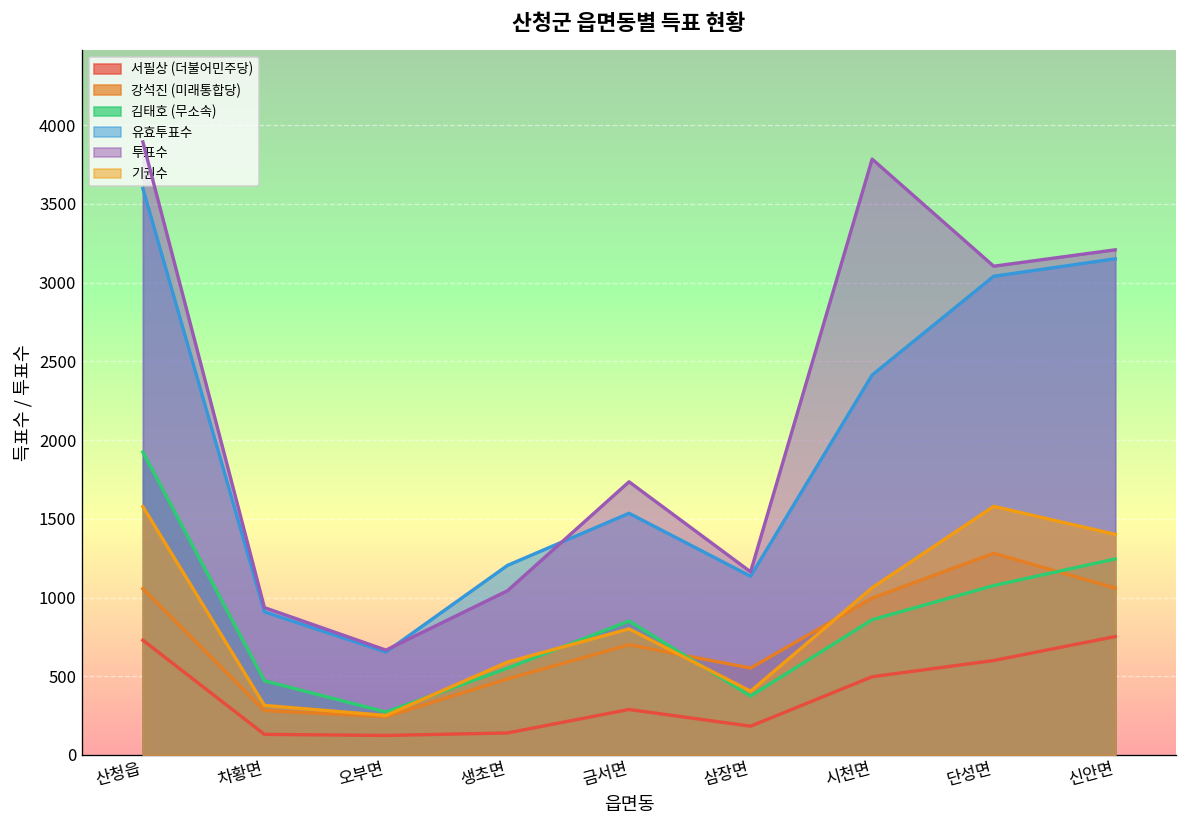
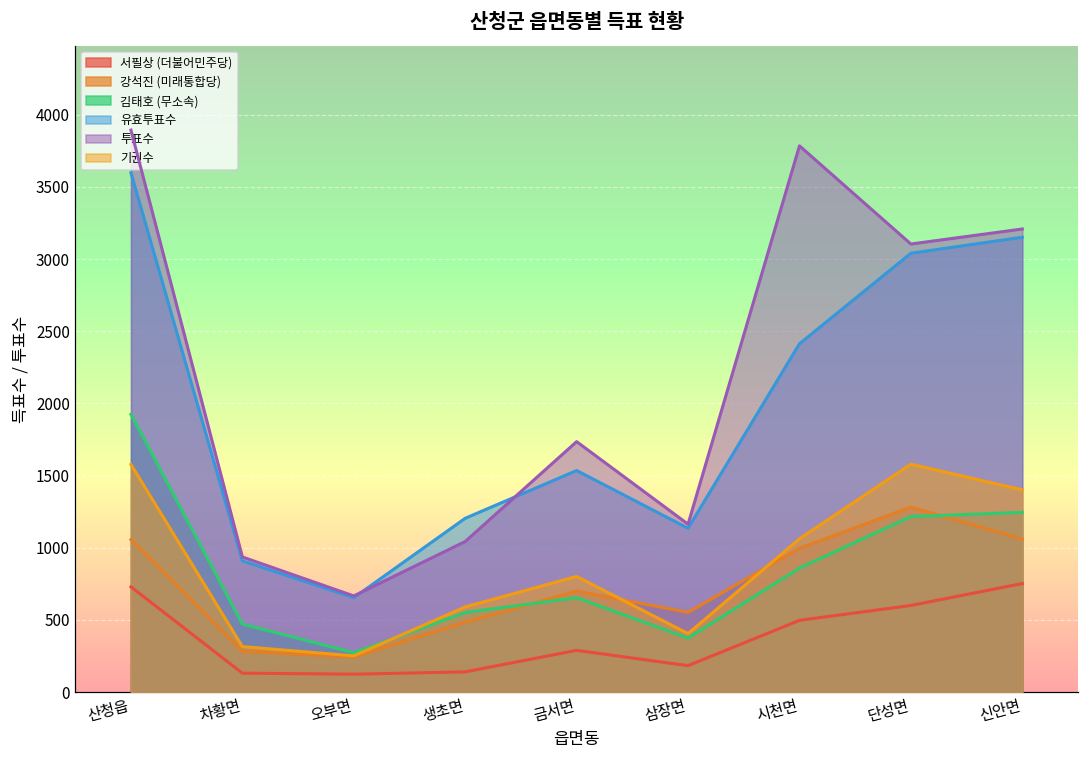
  {
    "김태호 (무소속)": {
      "산청읍": 1920,
      "차황면": 470,
      "오부면": 270,
      "생초면": 550,
-     "금서면": 850,
+     "금서면": 650,
      "삼장면": 370,
      "시천면": 860,
-     "단성면": 1080,
+     "단성면": 1220,
      "신안면": 1250
    },
    "유효투표수": {
      "산청읍": 3600,
      "차황면": 910,
      "생초면": 1200,
      "금서면": 1540,
      "삼장면": 1140,
      "시천면": 2410,
      "단성면": 3040,
      "신안면": 3150
    },
    "투표수": {
      "차황면": 940,
      "생초면": 1040,
      "금서면": 1740,
      "삼장면": 1160,
      "시천면": 3780,
      "단성면": 3100,
      "신안면": 3210
    }
  }
